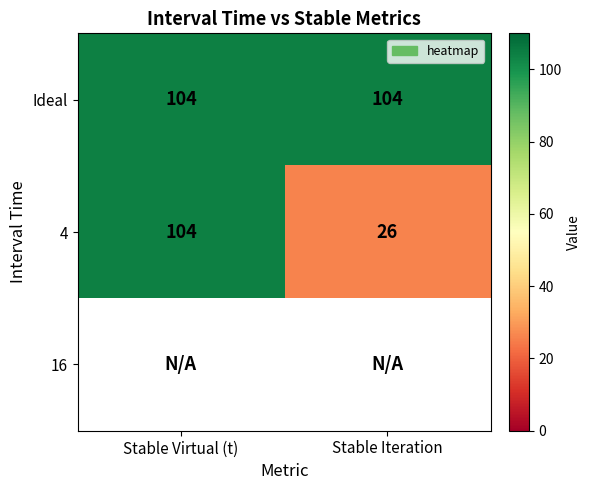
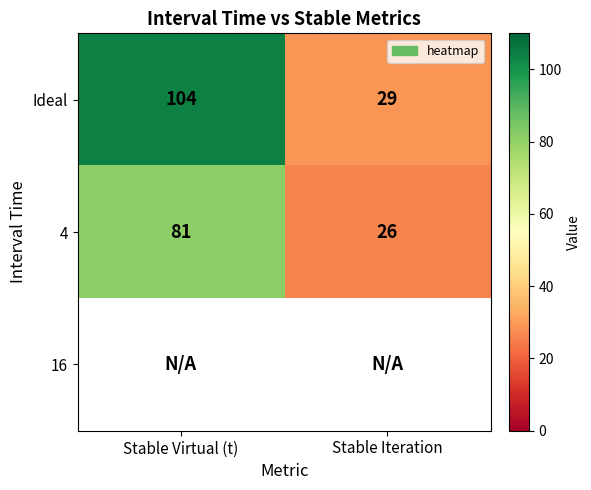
  {
    "Ideal": {
      "Stable Virtual (t)": 104,
-     "Stable Iteration": 104
+     "Stable Iteration": 29
    },
    "4": {
-     "Stable Virtual (t)": 104,
+     "Stable Virtual (t)": 81,
      "Stable Iteration": 26
    }
  }
